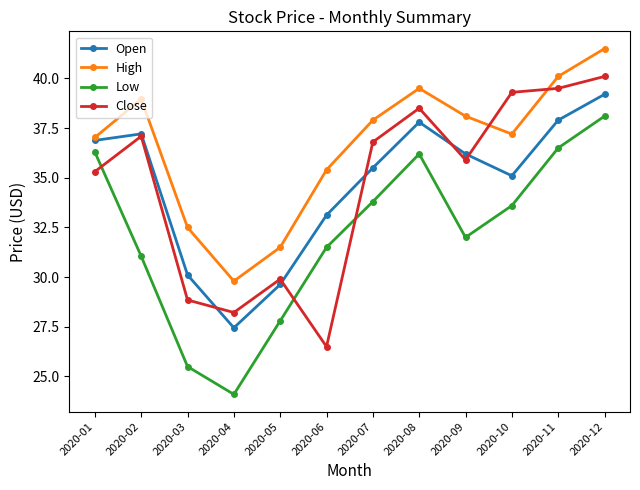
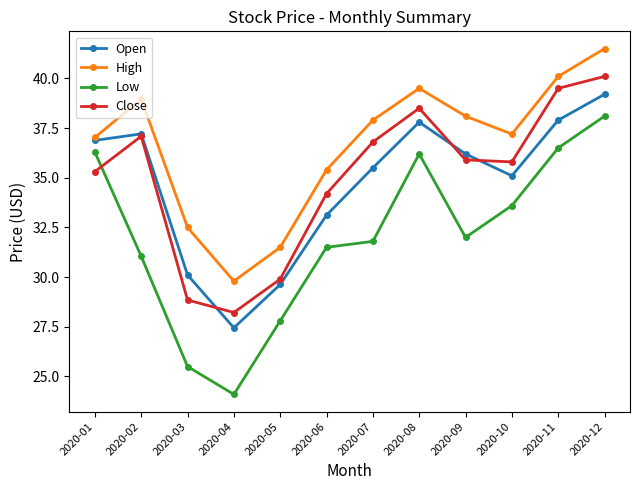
  {
    "Open": {
      "2020-01": 36.9,
      "2020-03": 30.1,
      "2020-04": 27.5,
      "2020-05": 29.6,
      "2020-06": 33.1,
      "2020-07": 35.5,
      "2020-08": 37.8,
      "2020-09": 36.2,
      "2020-10": 35.1,
      "2020-11": 37.9,
      "2020-12": 39.2
    },
    "High": {
      "2020-01": 37.0,
      "2020-03": 32.5,
      "2020-04": 29.8,
      "2020-05": 31.5,
      "2020-06": 35.4,
      "2020-07": 37.9,
      "2020-08": 39.5,
      "2020-09": 38.1,
      "2020-10": 37.2,
      "2020-11": 40.1,
      "2020-12": 41.5
    },
    "Low": {
      "2020-01": 36.3,
      "2020-02": 31.1,
      "2020-03": 25.5,
      "2020-04": 24.1,
      "2020-05": 27.8,
      "2020-06": 31.5,
-     "2020-07": 33.8,
+     "2020-07": 31.8,
      "2020-08": 36.2,
      "2020-09": 32.0,
      "2020-10": 33.6,
      "2020-11": 36.5,
      "2020-12": 38.1
    },
    "Close": {
      "2020-01": 35.3,
      "2020-03": 28.9,
      "2020-04": 28.2,
      "2020-05": 29.9,
-     "2020-06": 26.5,
+     "2020-06": 34.2,
      "2020-07": 36.8,
      "2020-08": 38.5,
      "2020-09": 35.9,
-     "2020-10": 39.3,
+     "2020-10": 35.8,
      "2020-11": 39.5,
      "2020-12": 40.1
    }
  }
